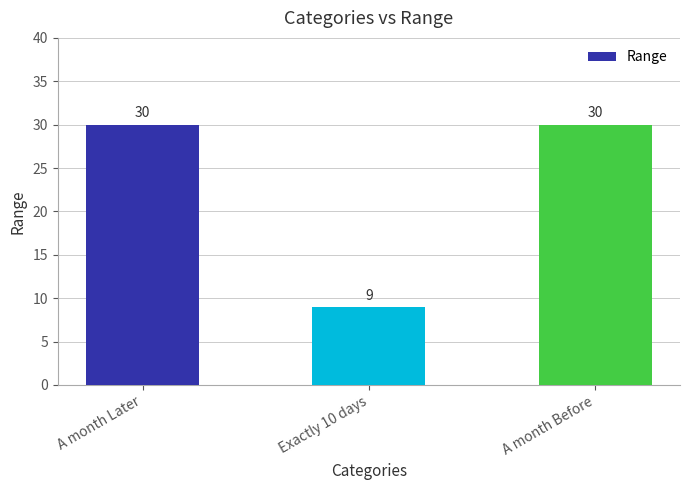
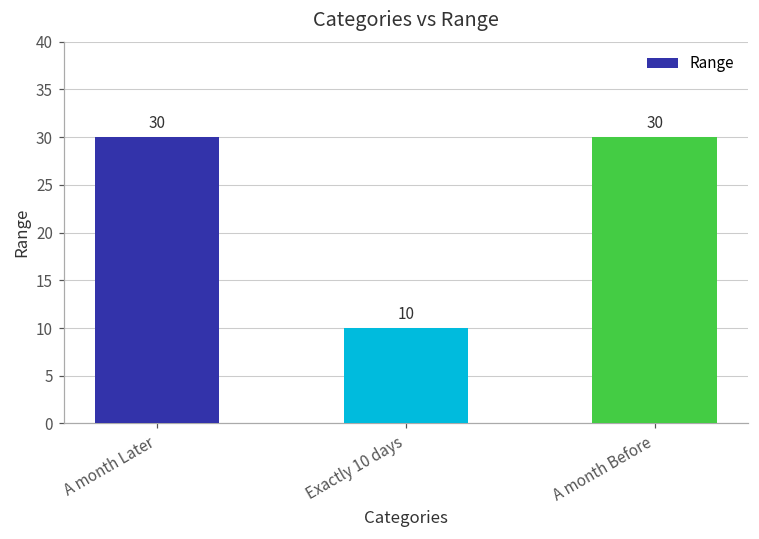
  {
    "A month Later": 30,
-   "Exactly 10 days": 9,
+   "Exactly 10 days": 10,
    "A month Before": 30
  }
